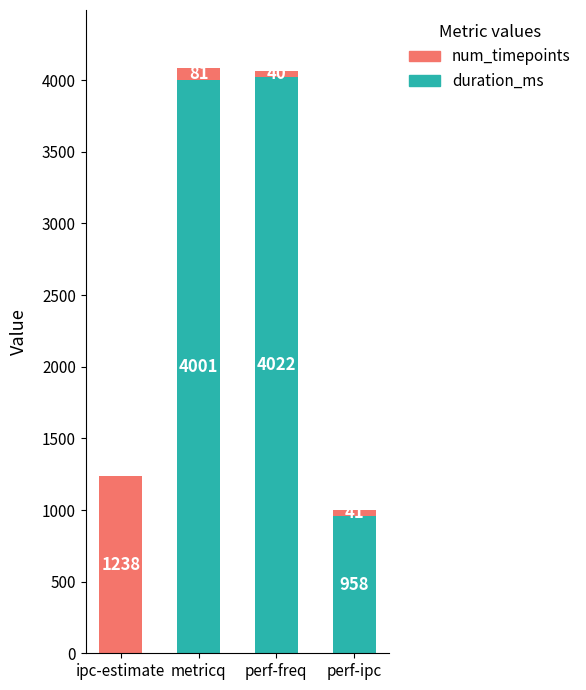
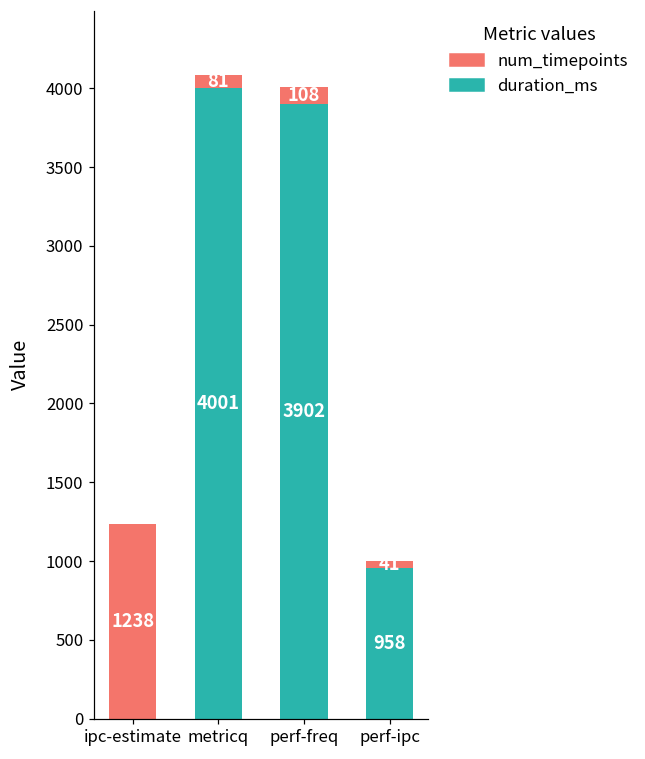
  {
    "duration_ms": {
      "metricq": 4001,
-     "perf-freq": 4022,
+     "perf-freq": 3902,
      "perf-ipc": 958
    },
    "num_timepoints": {
      "ipc-estimate": 1238,
      "metricq": 81,
-     "perf-freq": 40,
+     "perf-freq": 108,
      "perf-ipc": 41
    }
  }
